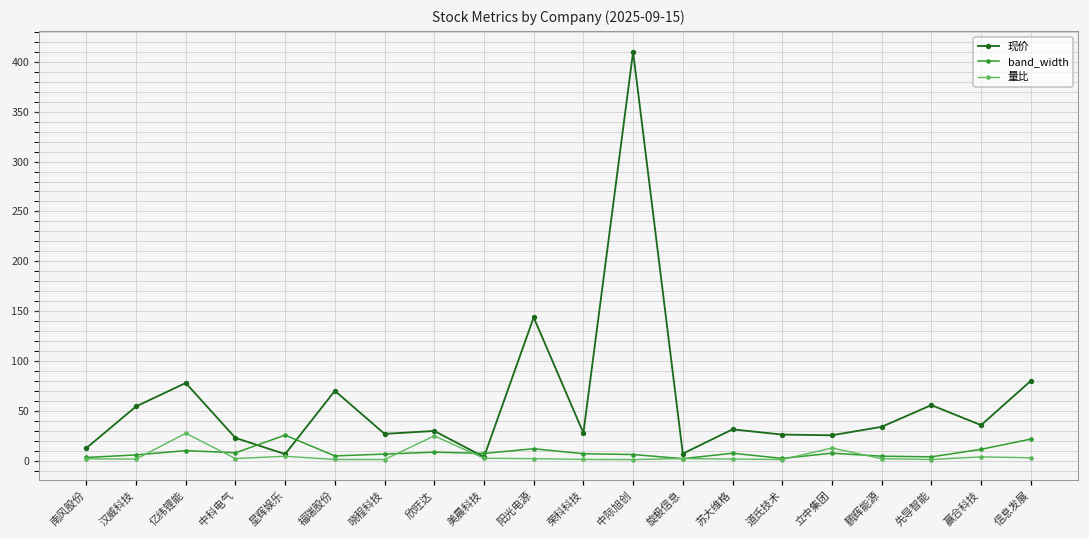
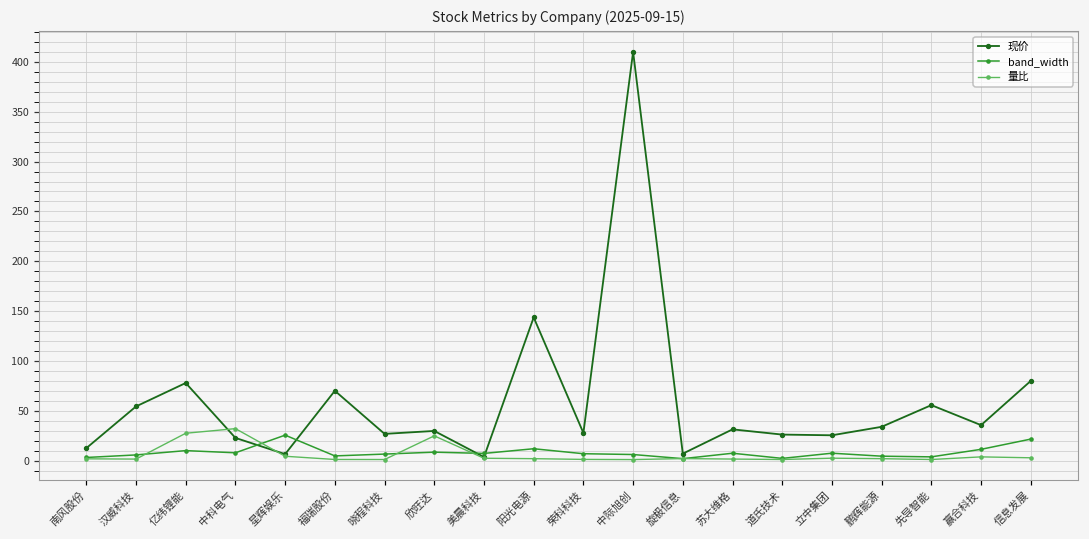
  {
    "量比": {
      "汉威科技": 0,
      "亿纬锂能": 30,
-     "中科电气": 0,
+     "中科电气": 30,
      "福瑞股份": 0,
      "晓程科技": 0,
      "欣旺达": 20,
      "阳光电源": 0,
      "荣科科技": 0,
      "中际旭创": 0,
      "苏大维格": 0,
-     "立中集团": 10,
+     "立中集团": 0,
      "赢合科技": 0,
      "信息发展": 0
    }
  }
